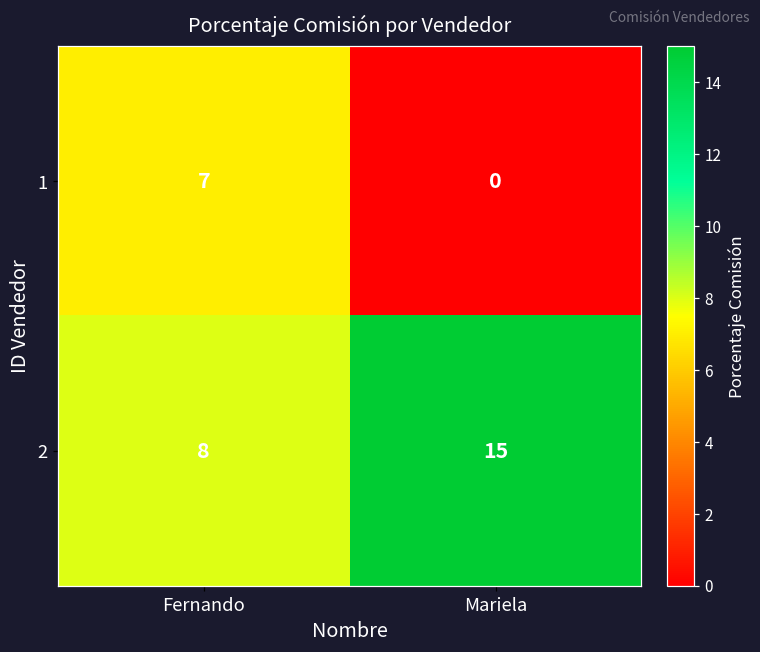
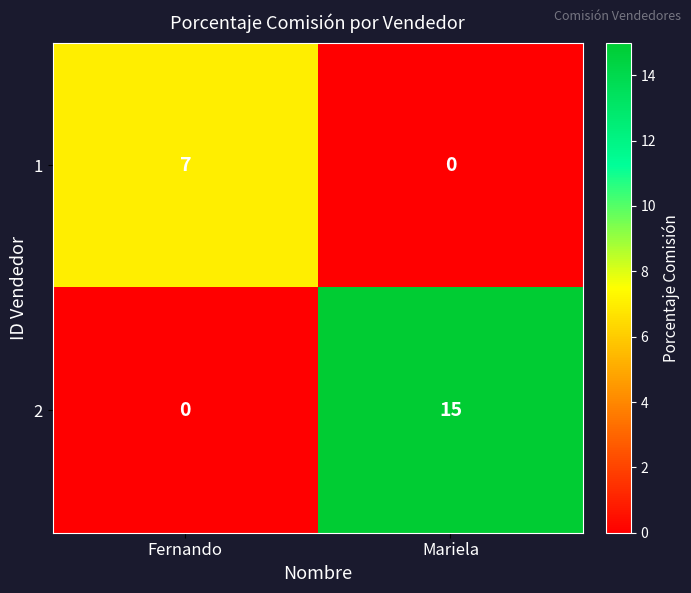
  {
    "1": {
      "Fernando": 7,
      "Mariela": 0
    },
    "2": {
-     "Fernando": 8,
+     "Fernando": 0,
      "Mariela": 15
    }
  }
